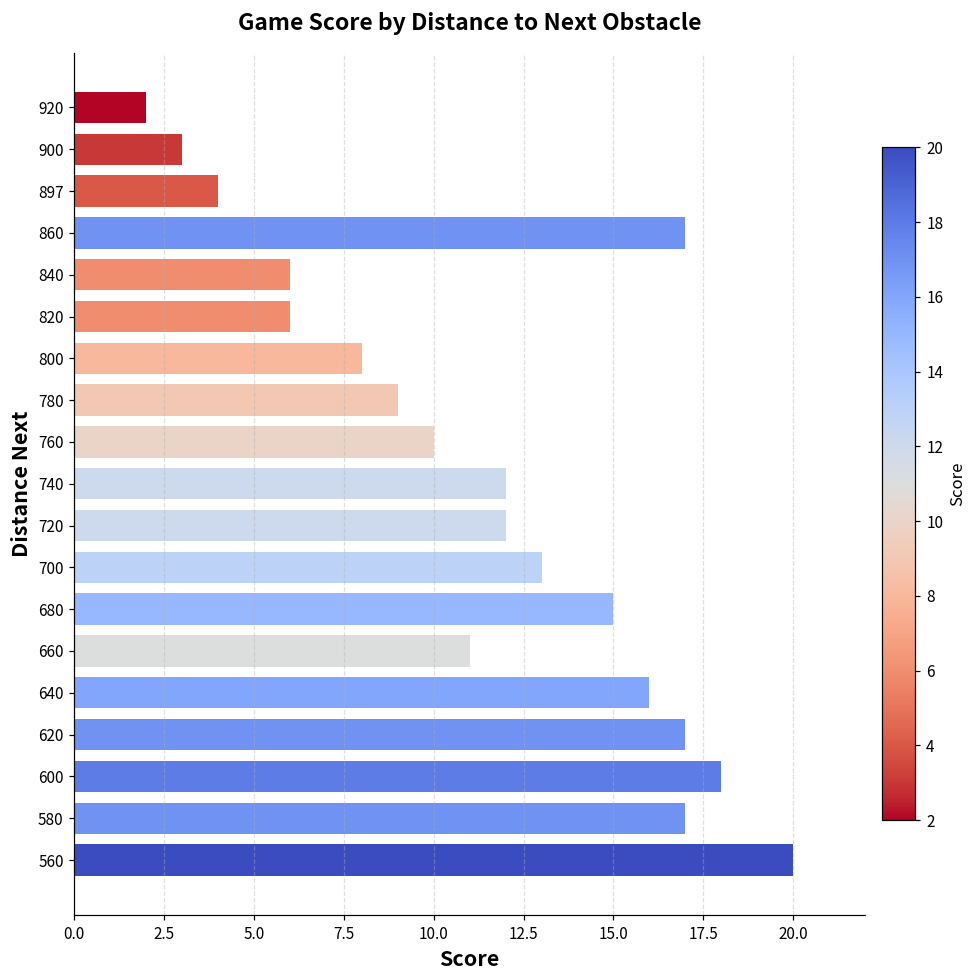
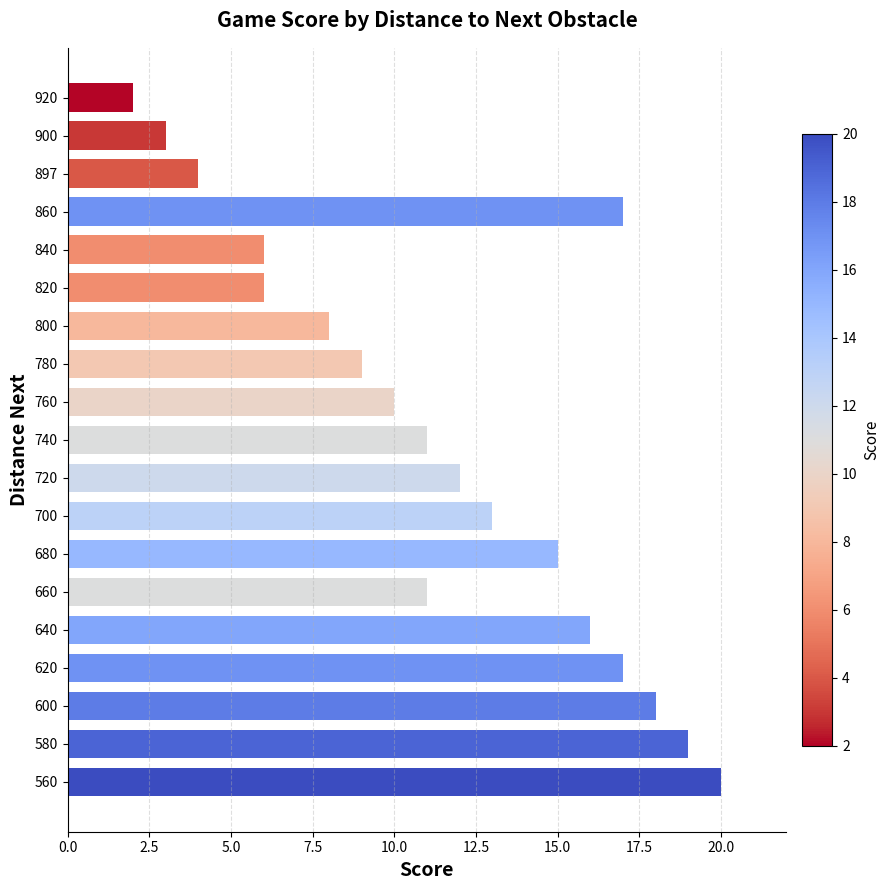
  {
    "920": 2,
    "900": 3,
    "897": 4,
    "860": 17,
    "840": 6,
    "820": 6,
    "800": 8,
    "780": 9,
    "760": 10,
-   "740": 12,
+   "740": 11,
    "720": 12,
    "700": 13,
    "680": 15,
    "660": 11,
    "640": 16,
    "620": 17,
    "600": 18,
-   "580": 17,
+   "580": 19,
    "560": 20
  }
